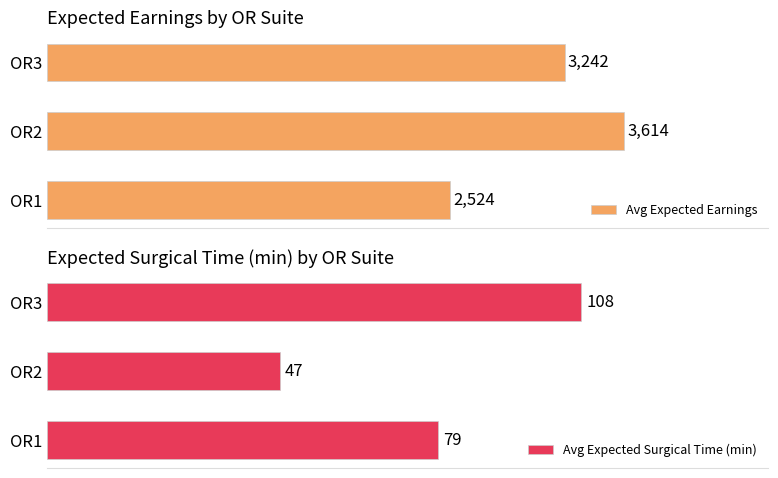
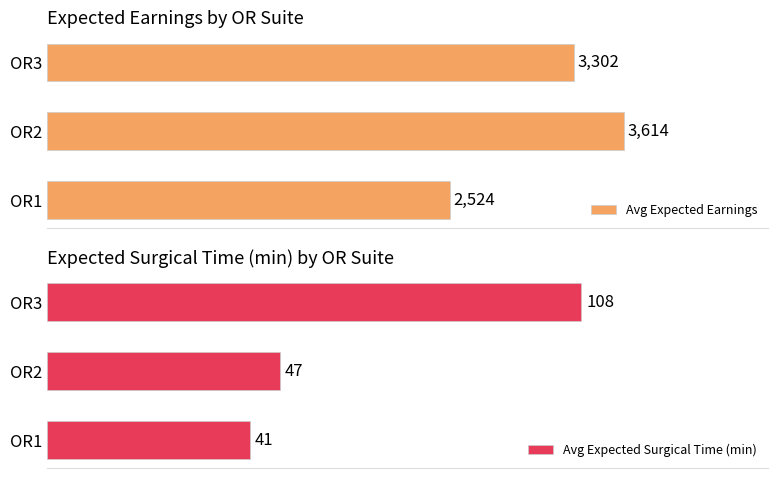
  {
    "Expected Earnings by OR Suite": {
-     "OR3": "3,242",
+     "OR3": "3,302",
      "OR2": "3,614",
      "OR1": "2,524"
    },
    "Expected Surgical Time (min) by OR Suite": {
      "OR3": "108",
      "OR2": "47",
-     "OR1": "79"
+     "OR1": "41"
    }
  }
